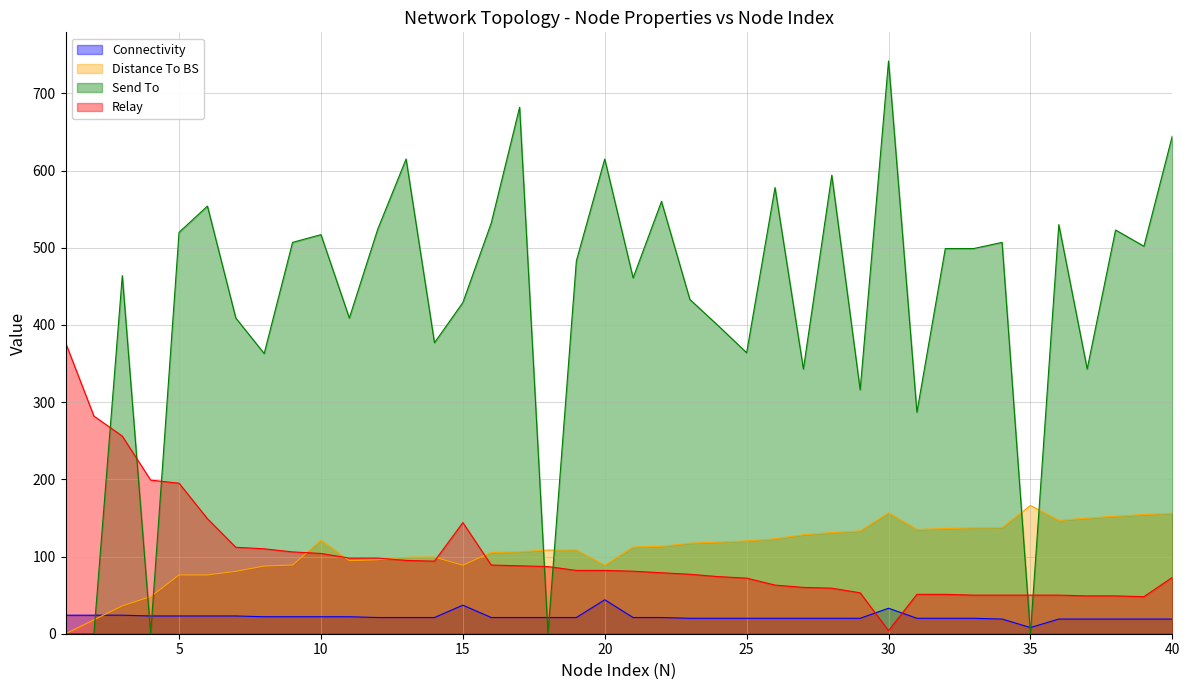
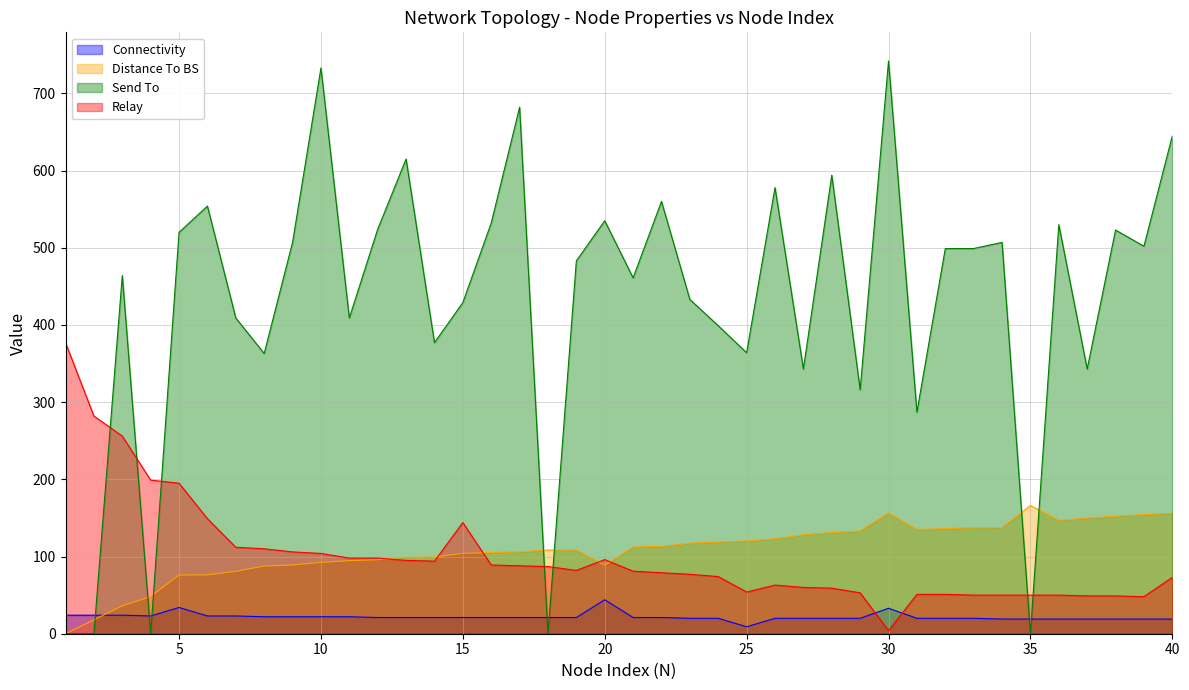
  {
    "Connectivity": {
-     "5": 20,
+     "5": 30,
      "10": 20,
-     "15": 40,
+     "15": 20,
      "20": 40,
-     "25": 20,
+     "25": 10,
      "30": 30,
-     "35": 10,
+     "35": 20,
      "40": 20
    },
    "Distance To BS": {
      "5": 80,
-     "10": 120,
-     "15": 90,
+     "10": 90,
+     "15": 100,
      "20": 90,
      "25": 120,
      "30": 160,
      "35": 170,
      "40": 160
    },
    "Send To": {
      "5": 520,
-     "10": 520,
+     "10": 730,
      "15": 430,
-     "20": 620,
+     "20": 540,
      "25": 360,
      "30": 740,
      "35": 0,
      "40": 650
    },
    "Relay": {
      "5": 200,
      "10": 100,
      "15": 140,
-     "20": 80,
-     "25": 70,
+     "20": 100,
+     "25": 50,
      "30": 0,
      "35": 50,
      "40": 70
    }
  }
